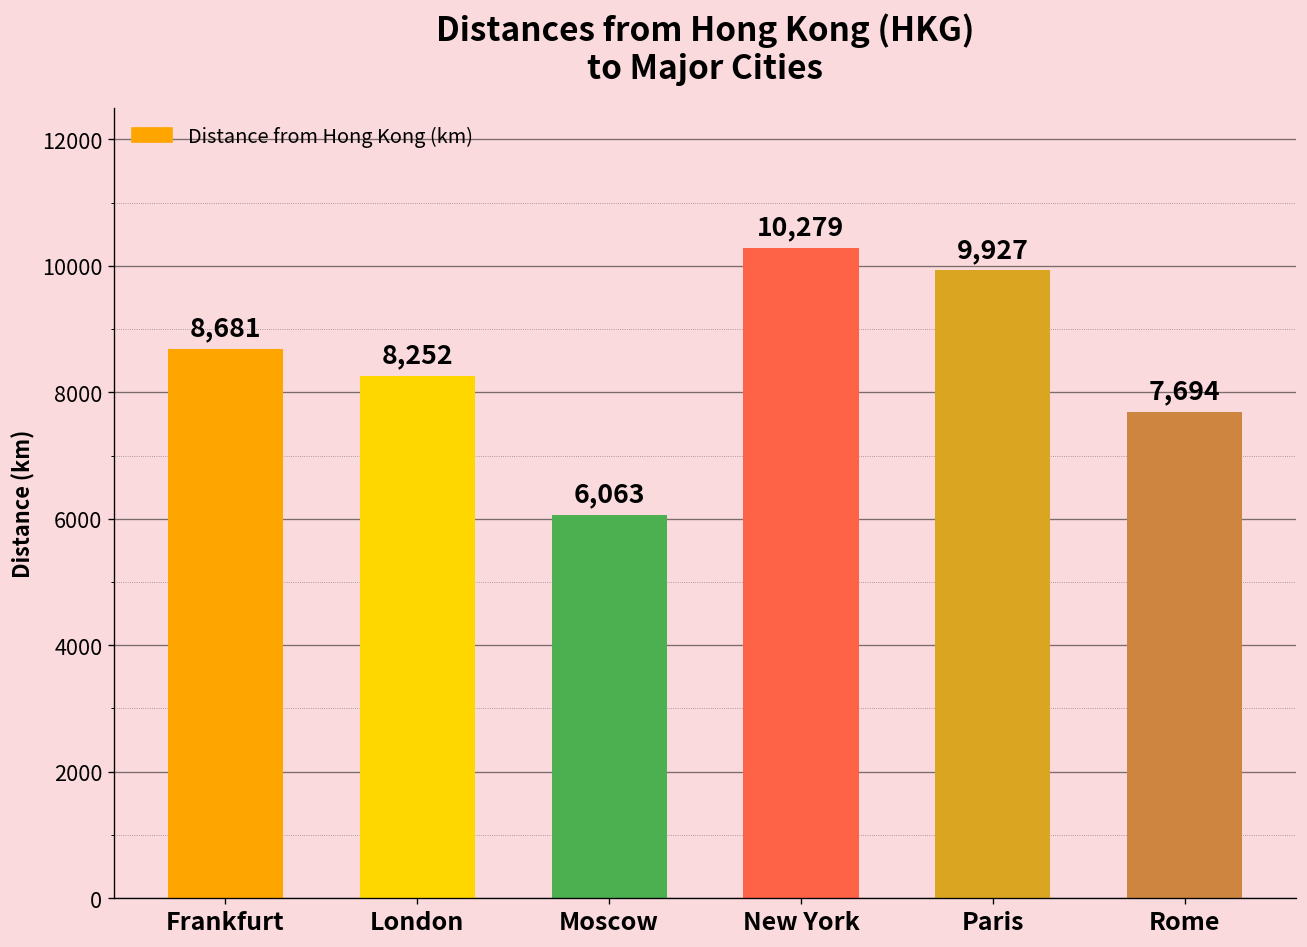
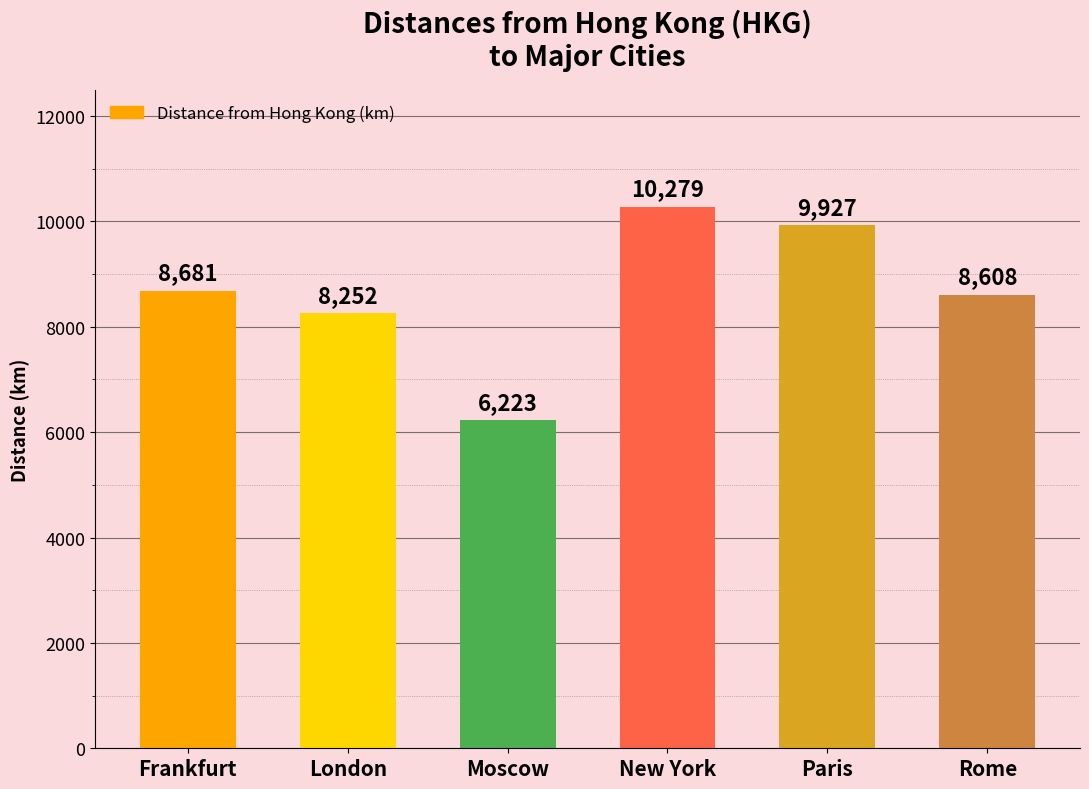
  {
    "Frankfurt": "8,681",
    "London": "8,252",
-   "Moscow": "6,063",
+   "Moscow": "6,223",
    "New York": "10,279",
    "Paris": "9,927",
-   "Rome": "7,694"
+   "Rome": "8,608"
  }
